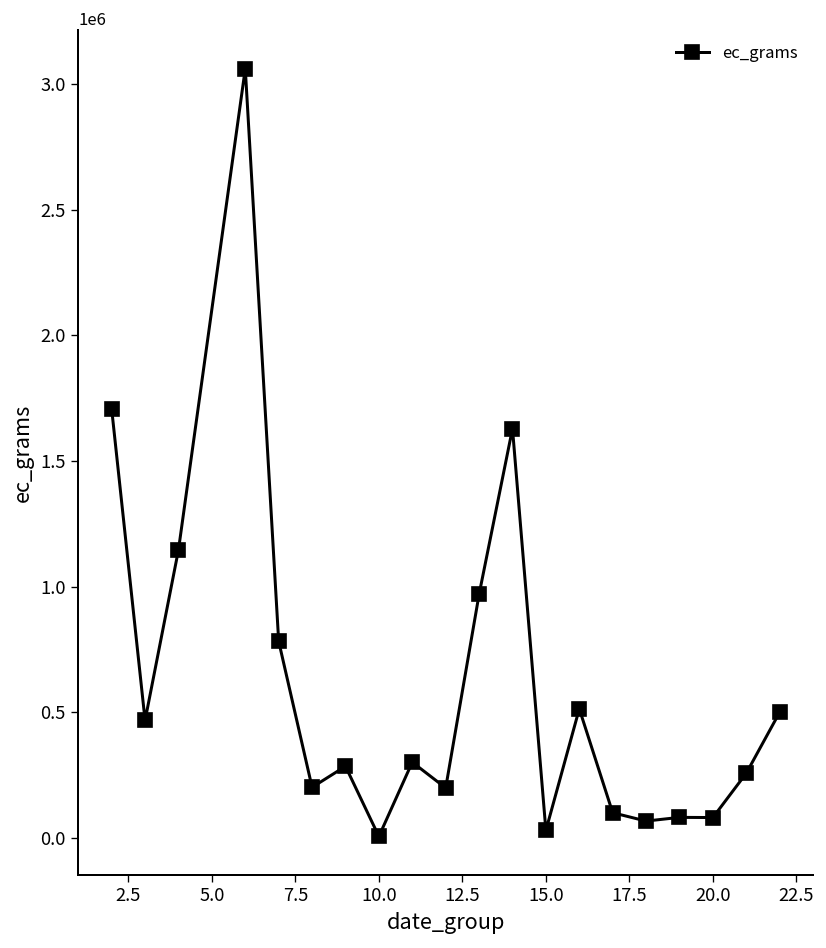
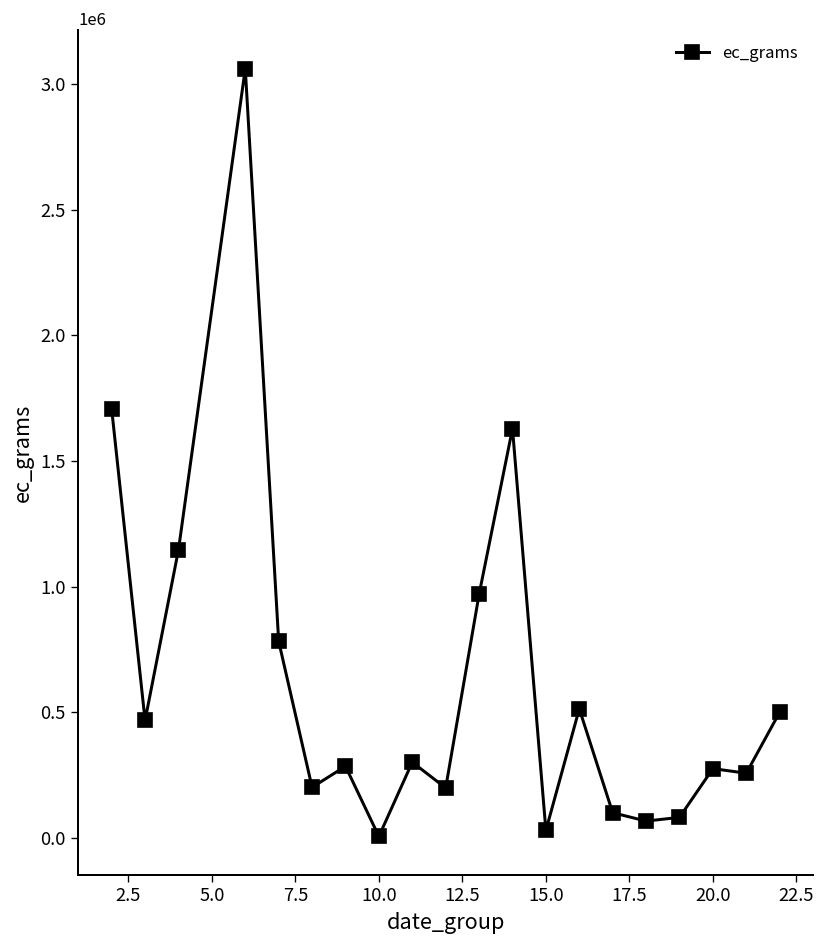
  {
    "10.0": 10000,
    "15.0": 30000,
-   "20.0": 80000
+   "20.0": 280000
  }
